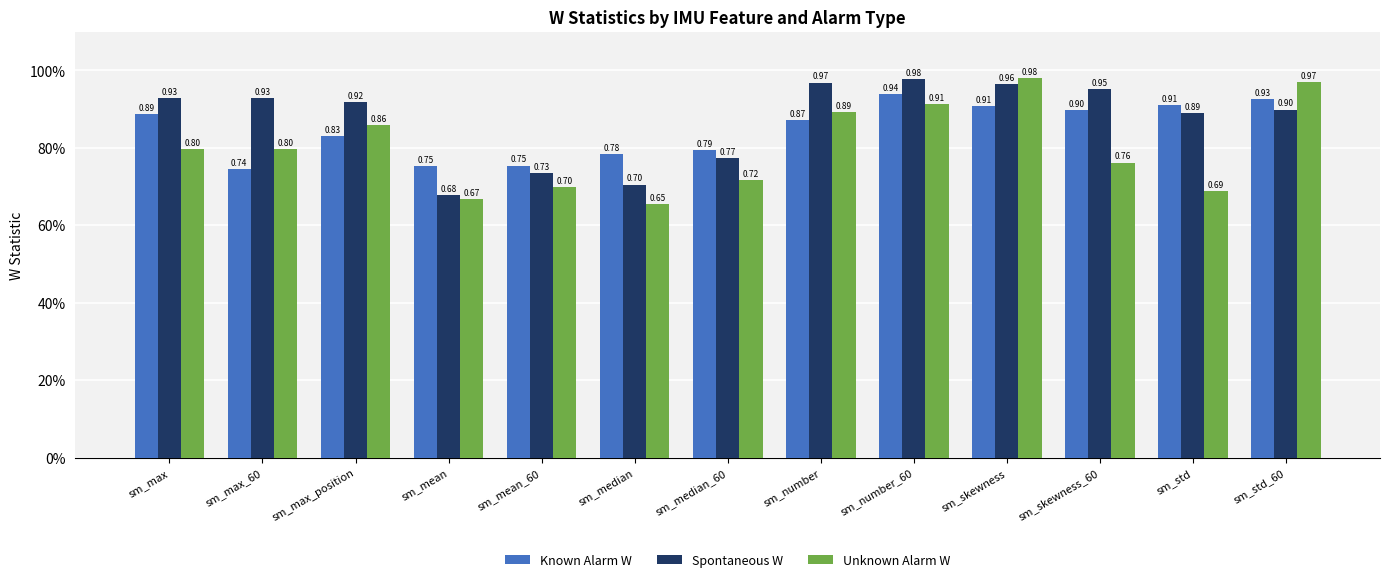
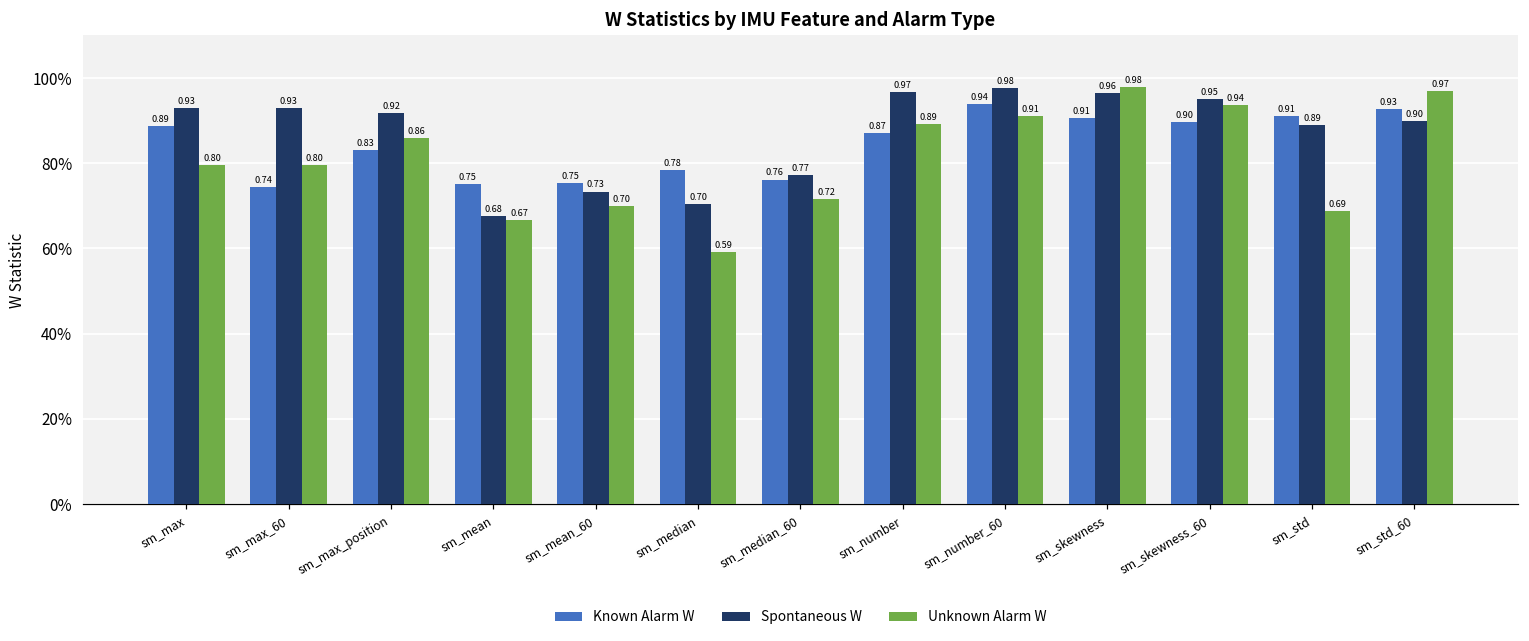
  {
    "Known Alarm W": {
      "sm_max": 0.89,
      "sm_max_60": 0.74,
      "sm_max_position": 0.83,
      "sm_mean": 0.75,
      "sm_mean_60": 0.75,
      "sm_median": 0.78,
-     "sm_median_60": 0.79,
+     "sm_median_60": 0.76,
      "sm_number": 0.87,
      "sm_number_60": 0.94,
      "sm_skewness": 0.91,
      "sm_skewness_60": 0.90,
      "sm_std": 0.91,
      "sm_std_60": 0.93
    },
    "Spontaneous W": {
      "sm_max": 0.93,
      "sm_max_60": 0.93,
      "sm_max_position": 0.92,
      "sm_mean": 0.68,
      "sm_mean_60": 0.73,
      "sm_median": 0.70,
      "sm_median_60": 0.77,
      "sm_number": 0.97,
      "sm_number_60": 0.98,
      "sm_skewness": 0.96,
      "sm_skewness_60": 0.95,
      "sm_std": 0.89,
      "sm_std_60": 0.90
    },
    "Unknown Alarm W": {
      "sm_max": 0.80,
      "sm_max_60": 0.80,
      "sm_max_position": 0.86,
      "sm_mean": 0.67,
      "sm_mean_60": 0.70,
-     "sm_median": 0.65,
+     "sm_median": 0.59,
      "sm_median_60": 0.72,
      "sm_number": 0.89,
      "sm_number_60": 0.91,
      "sm_skewness": 0.98,
-     "sm_skewness_60": 0.76,
+     "sm_skewness_60": 0.94,
      "sm_std": 0.69,
      "sm_std_60": 0.97
    }
  }
